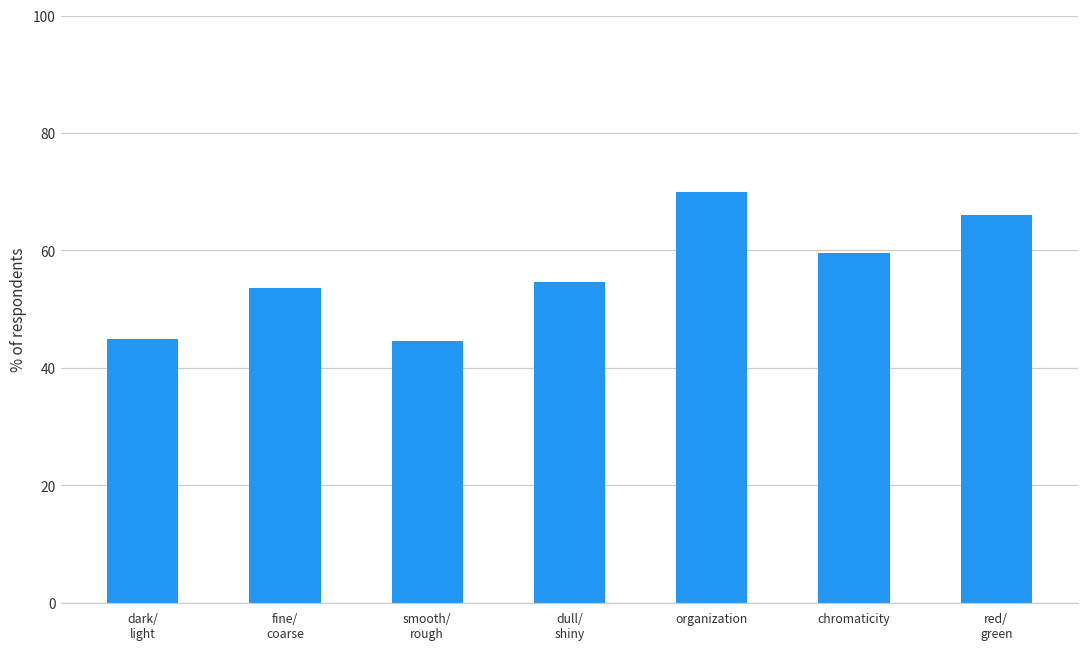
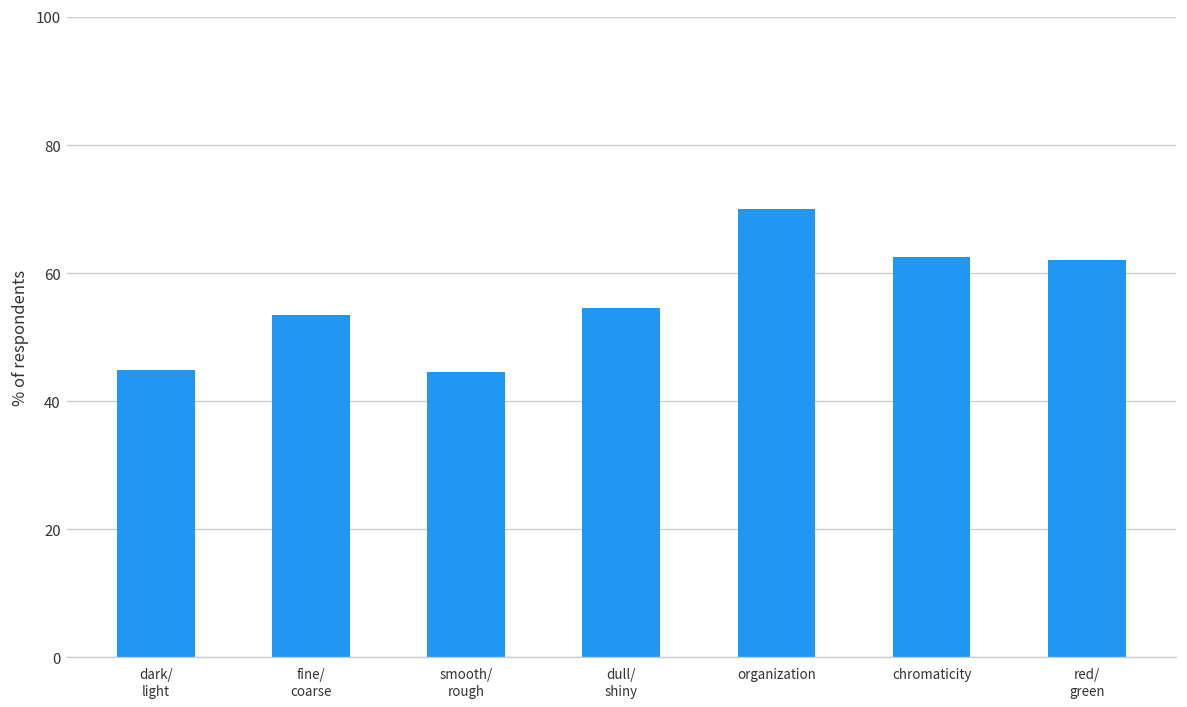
  {
    "dark/ light": 45,
    "fine/ coarse": 54,
    "smooth/ rough": 45,
    "dull/ shiny": 55,
    "organization": 70,
-   "chromaticity": 60,
-   "red/ green": 66
+   "chromaticity": 63,
+   "red/ green": 62
  }
